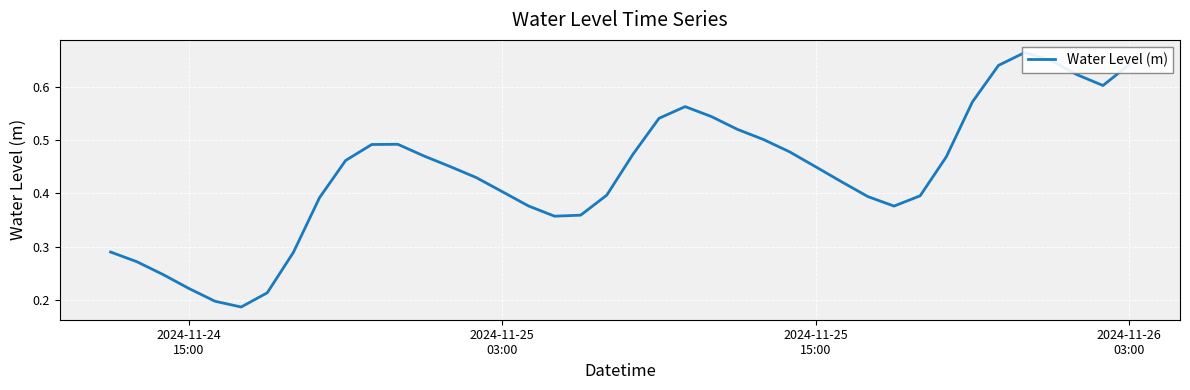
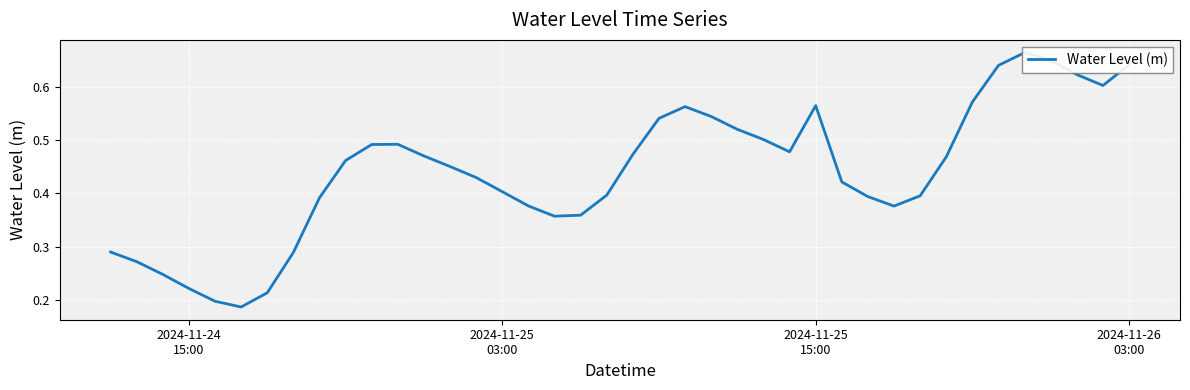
  {
    "2024-11-24 15:00": 0.22,
    "2024-11-25 03:00": 0.40,
-   "2024-11-25 15:00": 0.45
+   "2024-11-25 15:00": 0.56
  }
